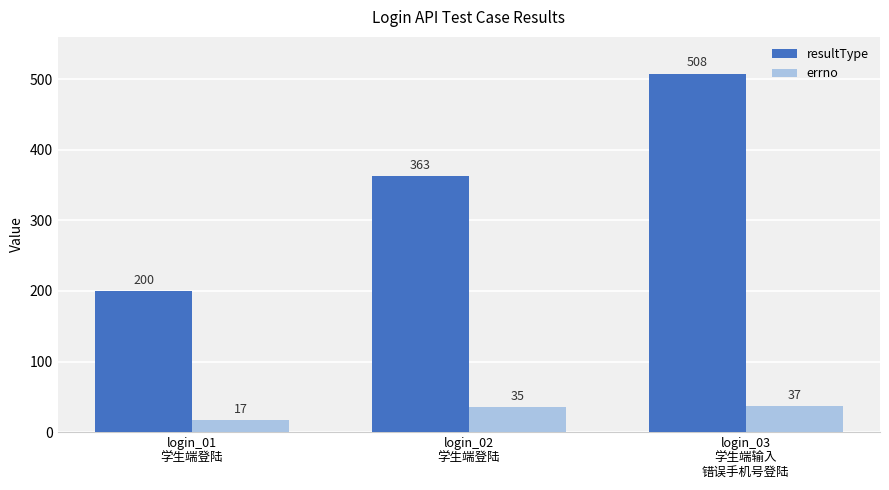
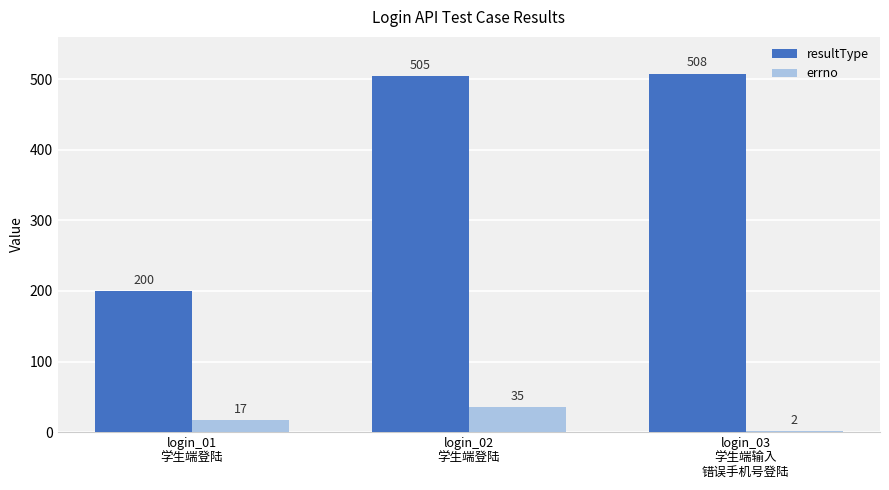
  {
    "resultType": {
      "login_01 学生端登陆": 200,
-     "login_02 学生端登陆": 363,
+     "login_02 学生端登陆": 505,
      "login_03 学生端输入 错误手机号登陆": 508
    },
    "errno": {
      "login_01 学生端登陆": 17,
      "login_02 学生端登陆": 35,
-     "login_03 学生端输入 错误手机号登陆": 37
+     "login_03 学生端输入 错误手机号登陆": 2
    }
  }
